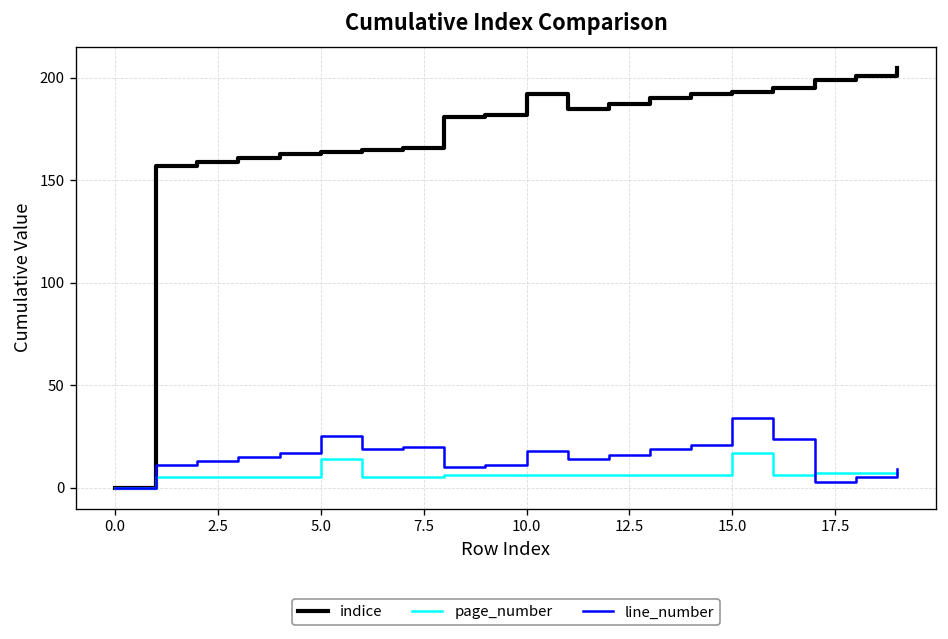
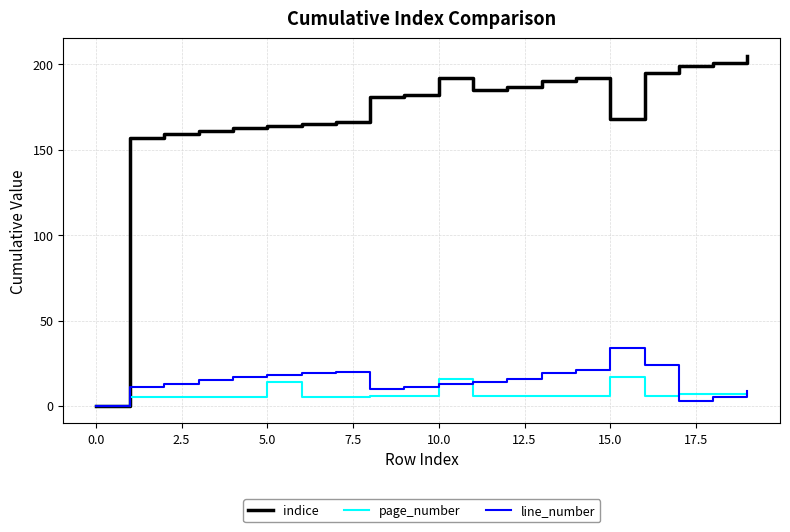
  {
    "indice": {
      "5.0": 164,
      "10.0": 192,
-     "15.0": 193
+     "15.0": 168
    },
    "page_number": {
      "5.0": 14,
-     "10.0": 6,
+     "10.0": 16,
      "15.0": 17
    },
    "line_number": {
-     "5.0": 25,
-     "10.0": 18,
+     "5.0": 18,
+     "10.0": 13,
      "15.0": 34
    }
  }
